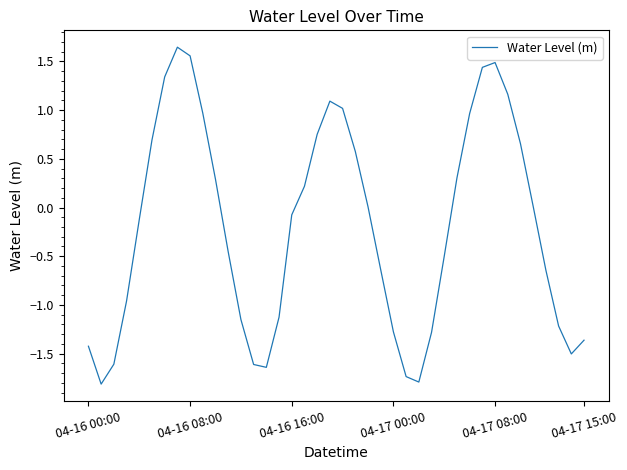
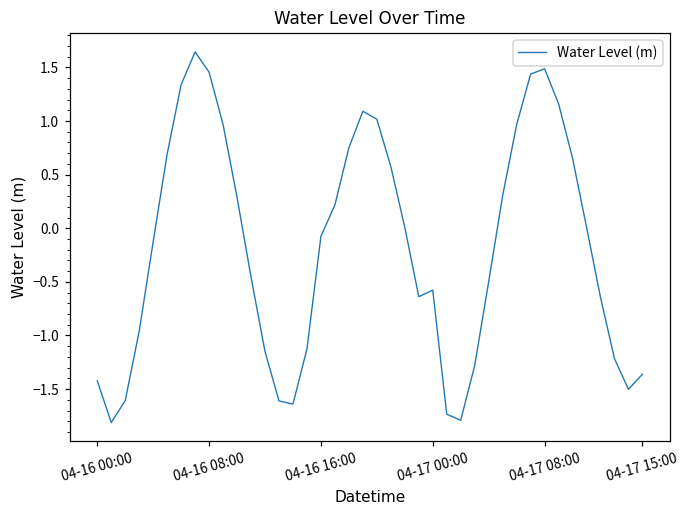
  {
    "04-16 00:00": -1.4,
-   "04-16 08:00": 1.6,
+   "04-16 08:00": 1.5,
    "04-16 16:00": -0.1,
-   "04-17 00:00": -1.3,
+   "04-17 00:00": -0.6,
    "04-17 08:00": 1.5,
    "04-17 15:00": -1.4
  }
